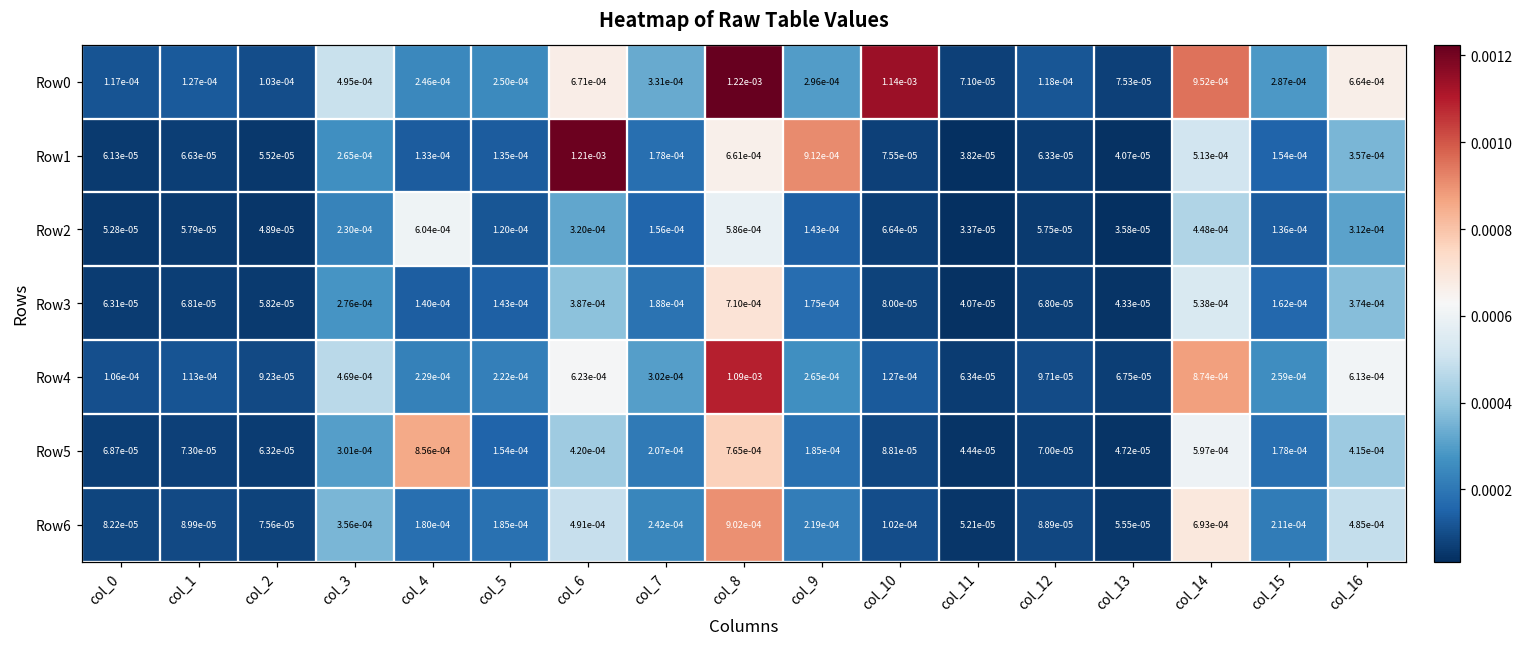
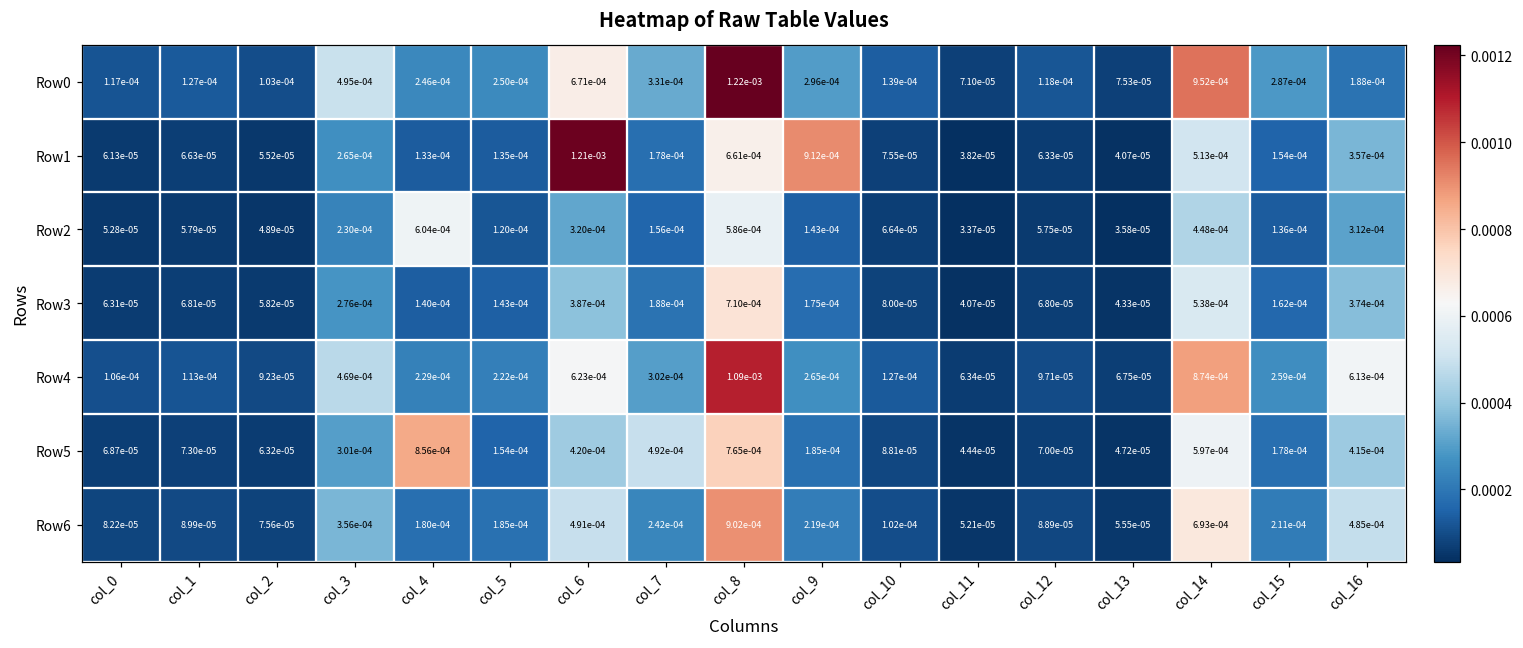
  {
    "Row0": {
      "col_0": "1.17e-04",
      "col_1": "1.27e-04",
      "col_2": "1.03e-04",
      "col_3": "4.95e-04",
      "col_4": "2.46e-04",
      "col_5": "2.50e-04",
      "col_6": "6.71e-04",
      "col_7": "3.31e-04",
      "col_8": "1.22e-03",
      "col_9": "2.96e-04",
-     "col_10": "1.14e-03",
+     "col_10": "1.39e-04",
      "col_11": "7.10e-05",
      "col_12": "1.18e-04",
      "col_13": "7.53e-05",
      "col_14": "9.52e-04",
      "col_15": "2.87e-04",
-     "col_16": "6.64e-04"
+     "col_16": "1.88e-04"
    },
    "Row1": {
      "col_0": "6.13e-05",
      "col_1": "6.63e-05",
      "col_2": "5.52e-05",
      "col_3": "2.65e-04",
      "col_4": "1.33e-04",
      "col_5": "1.35e-04",
      "col_6": "1.21e-03",
      "col_7": "1.78e-04",
      "col_8": "6.61e-04",
      "col_9": "9.12e-04",
      "col_10": "7.55e-05",
      "col_11": "3.82e-05",
      "col_12": "6.33e-05",
      "col_13": "4.07e-05",
      "col_14": "5.13e-04",
      "col_15": "1.54e-04",
      "col_16": "3.57e-04"
    },
    "Row2": {
      "col_0": "5.28e-05",
      "col_1": "5.79e-05",
      "col_2": "4.89e-05",
      "col_3": "2.30e-04",
      "col_4": "6.04e-04",
      "col_5": "1.20e-04",
      "col_6": "3.20e-04",
      "col_7": "1.56e-04",
      "col_8": "5.86e-04",
      "col_9": "1.43e-04",
      "col_10": "6.64e-05",
      "col_11": "3.37e-05",
      "col_12": "5.75e-05",
      "col_13": "3.58e-05",
      "col_14": "4.48e-04",
      "col_15": "1.36e-04",
      "col_16": "3.12e-04"
    },
    "Row3": {
      "col_0": "6.31e-05",
      "col_1": "6.81e-05",
      "col_2": "5.82e-05",
      "col_3": "2.76e-04",
      "col_4": "1.40e-04",
      "col_5": "1.43e-04",
      "col_6": "3.87e-04",
      "col_7": "1.88e-04",
      "col_8": "7.10e-04",
      "col_9": "1.75e-04",
      "col_10": "8.00e-05",
      "col_11": "4.07e-05",
      "col_12": "6.80e-05",
      "col_13": "4.33e-05",
      "col_14": "5.38e-04",
      "col_15": "1.62e-04",
      "col_16": "3.74e-04"
    },
    "Row4": {
      "col_0": "1.06e-04",
      "col_1": "1.13e-04",
      "col_2": "9.23e-05",
      "col_3": "4.69e-04",
      "col_4": "2.29e-04",
      "col_5": "2.22e-04",
      "col_6": "6.23e-04",
      "col_7": "3.02e-04",
      "col_8": "1.09e-03",
      "col_9": "2.65e-04",
      "col_10": "1.27e-04",
      "col_11": "6.34e-05",
      "col_12": "9.71e-05",
      "col_13": "6.75e-05",
      "col_14": "8.74e-04",
      "col_15": "2.59e-04",
      "col_16": "6.13e-04"
    },
    "Row5": {
      "col_0": "6.87e-05",
      "col_1": "7.30e-05",
      "col_2": "6.32e-05",
      "col_3": "3.01e-04",
      "col_4": "8.56e-04",
      "col_5": "1.54e-04",
      "col_6": "4.20e-04",
-     "col_7": "2.07e-04",
+     "col_7": "4.92e-04",
      "col_8": "7.65e-04",
      "col_9": "1.85e-04",
      "col_10": "8.81e-05",
      "col_11": "4.44e-05",
      "col_12": "7.00e-05",
      "col_13": "4.72e-05",
      "col_14": "5.97e-04",
      "col_15": "1.78e-04",
      "col_16": "4.15e-04"
    },
    "Row6": {
      "col_0": "8.22e-05",
      "col_1": "8.99e-05",
      "col_2": "7.56e-05",
      "col_3": "3.56e-04",
      "col_4": "1.80e-04",
      "col_5": "1.85e-04",
      "col_6": "4.91e-04",
      "col_7": "2.42e-04",
      "col_8": "9.02e-04",
      "col_9": "2.19e-04",
      "col_10": "1.02e-04",
      "col_11": "5.21e-05",
      "col_12": "8.89e-05",
      "col_13": "5.55e-05",
      "col_14": "6.93e-04",
      "col_15": "2.11e-04",
      "col_16": "4.85e-04"
    }
  }
